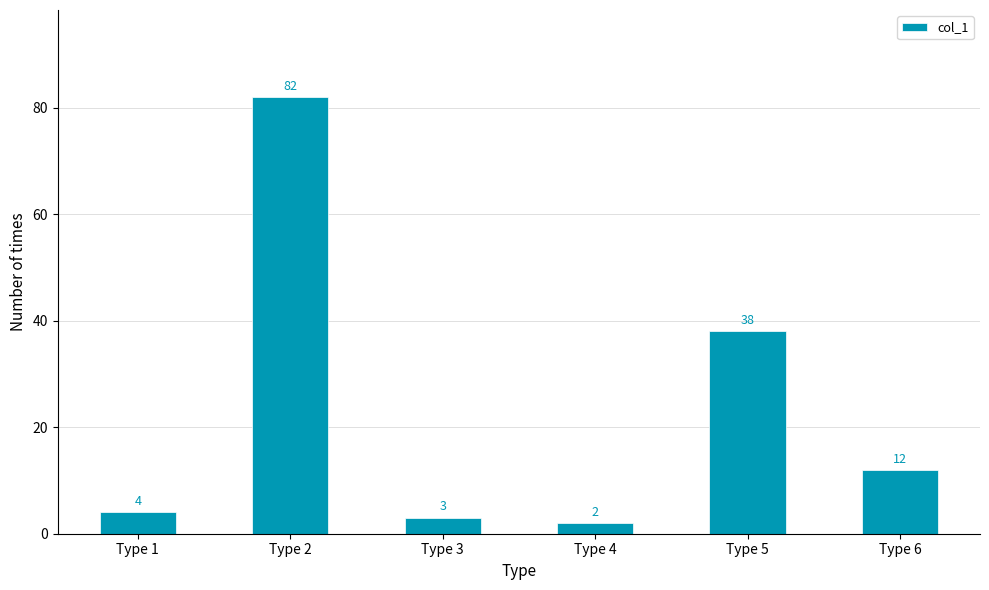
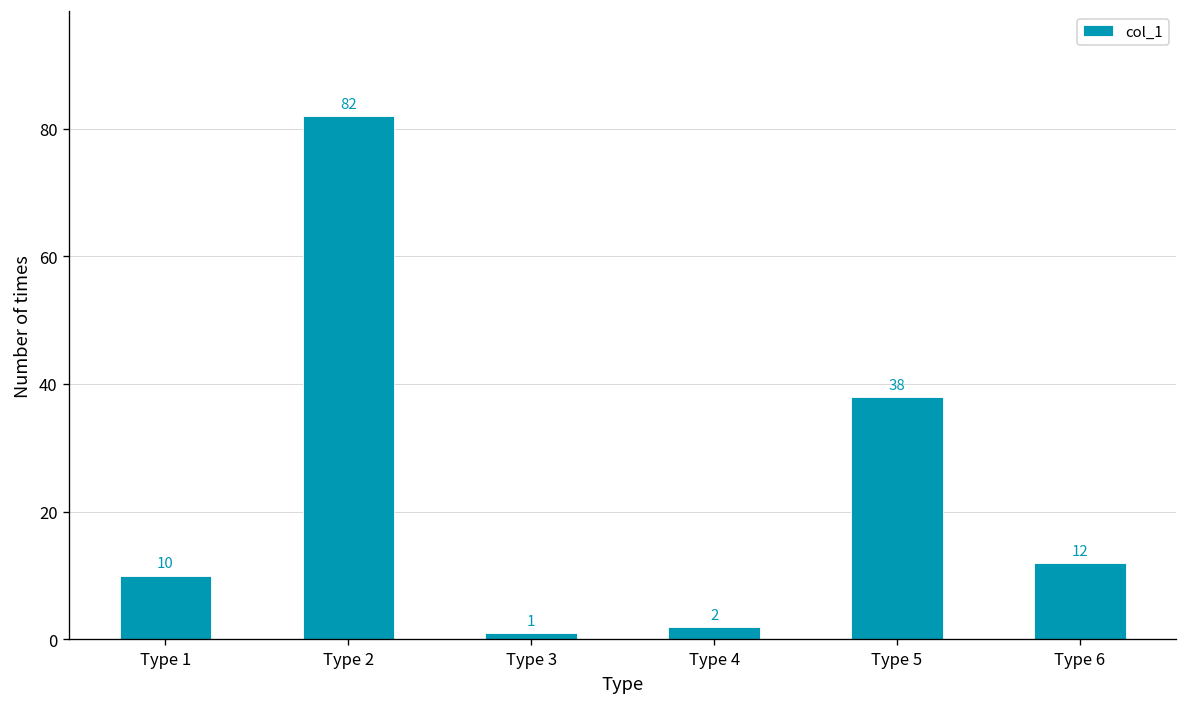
  {
-   "Type 1": 4,
+   "Type 1": 10,
    "Type 2": 82,
-   "Type 3": 3,
+   "Type 3": 1,
    "Type 4": 2,
    "Type 5": 38,
    "Type 6": 12
  }
